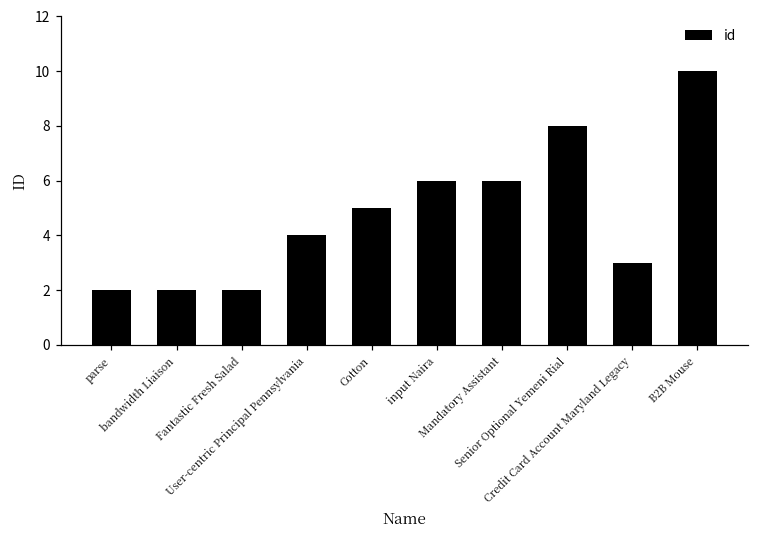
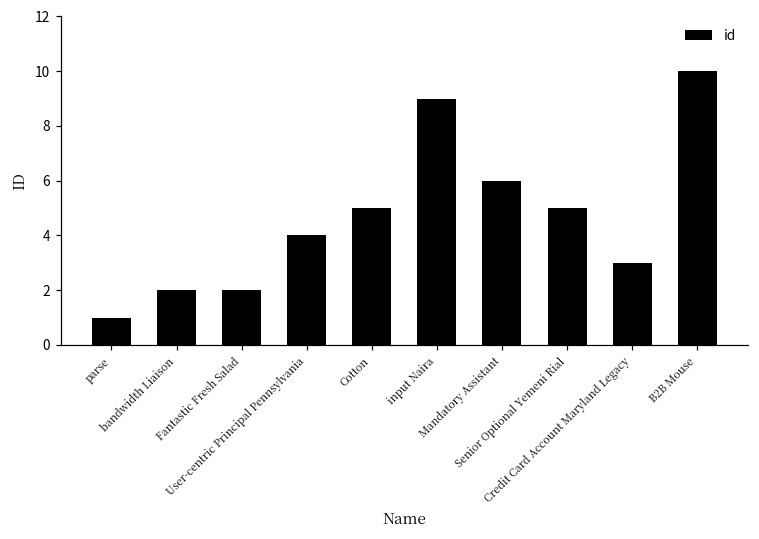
  {
-   "parse": 2,
+   "parse": 1,
    "bandwidth Liaison": 2,
    "Fantastic Fresh Salad": 2,
    "User-centric Principal Pennsylvania": 4,
    "Cotton": 5,
-   "input Naira": 6,
+   "input Naira": 9,
    "Mandatory Assistant": 6,
-   "Senior Optional Yemeni Rial": 8,
+   "Senior Optional Yemeni Rial": 5,
    "Credit Card Account Maryland Legacy": 3,
    "B2B Mouse": 10
  }
